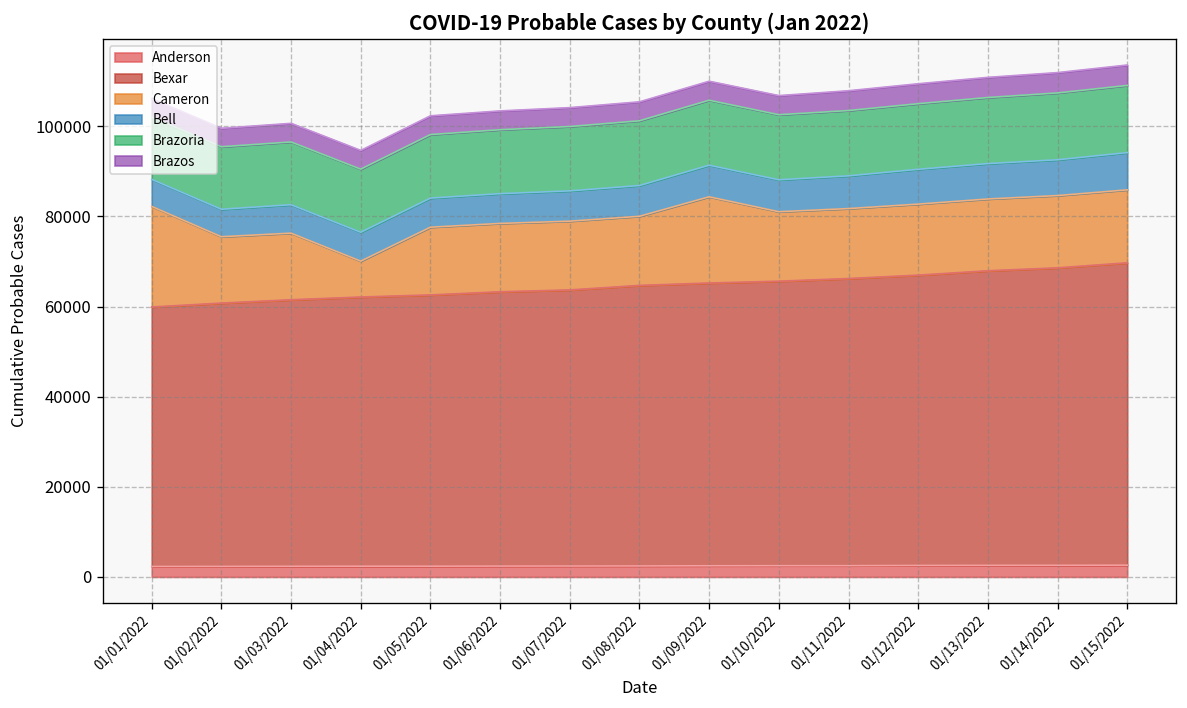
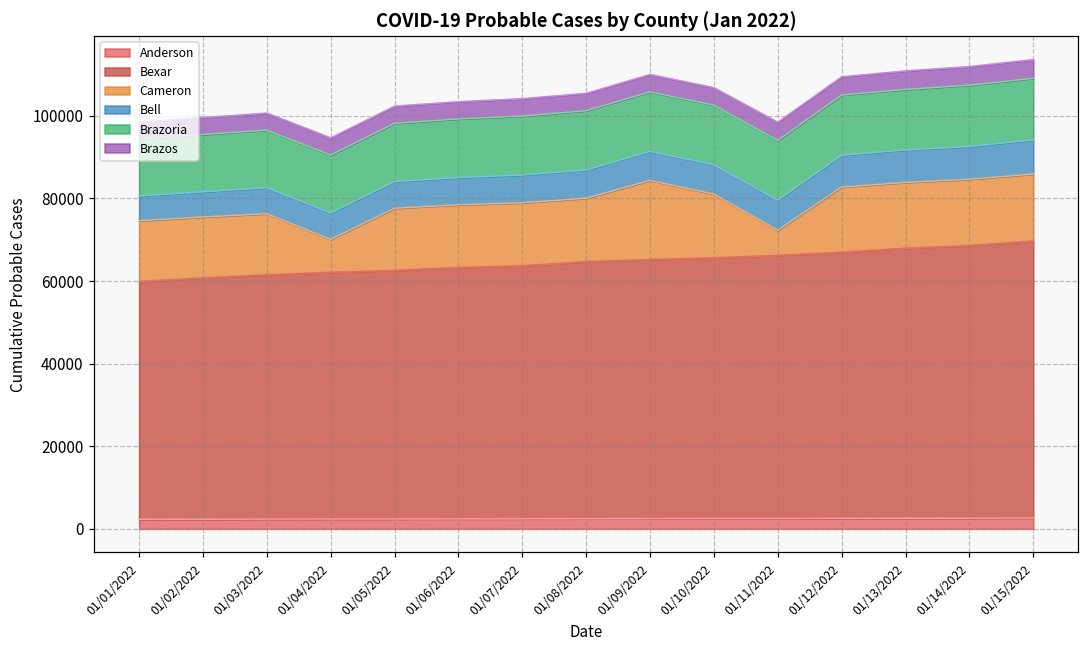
  {
    "Cameron": {
-     "01/01/2022": 22000,
+     "01/01/2022": 15000,
      "01/02/2022": 15000,
      "01/03/2022": 15000,
      "01/04/2022": 8000,
      "01/05/2022": 15000,
      "01/06/2022": 15000,
      "01/07/2022": 15000,
      "01/08/2022": 15000,
      "01/09/2022": 19000,
      "01/10/2022": 15000,
-     "01/11/2022": 16000,
+     "01/11/2022": 6000,
      "01/12/2022": 16000,
      "01/13/2022": 16000,
      "01/14/2022": 16000,
      "01/15/2022": 16000
    },
    "Bell": {
      "01/01/2022": 6000,
      "01/02/2022": 6000,
      "01/03/2022": 6000,
      "01/04/2022": 6000,
      "01/05/2022": 6000,
      "01/06/2022": 7000,
      "01/07/2022": 7000,
      "01/08/2022": 7000,
      "01/09/2022": 7000,
      "01/10/2022": 7000,
      "01/11/2022": 7000,
      "01/12/2022": 8000,
      "01/13/2022": 8000,
      "01/14/2022": 8000,
      "01/15/2022": 8000
    },
    "Brazoria": {
      "01/02/2022": 14000,
      "01/03/2022": 14000,
      "01/04/2022": 14000,
      "01/05/2022": 14000,
      "01/06/2022": 14000,
      "01/07/2022": 14000,
      "01/08/2022": 14000,
      "01/09/2022": 14000,
      "01/10/2022": 14000,
      "01/11/2022": 14000,
      "01/12/2022": 15000,
      "01/13/2022": 15000,
      "01/14/2022": 15000,
      "01/15/2022": 15000
    },
    "Brazos": {
      "01/02/2022": 4000,
      "01/03/2022": 4000,
      "01/04/2022": 4000,
      "01/05/2022": 4000,
      "01/06/2022": 4000,
      "01/07/2022": 4000,
      "01/08/2022": 4000,
      "01/09/2022": 4000,
      "01/10/2022": 4000,
      "01/11/2022": 4000,
      "01/12/2022": 4000,
      "01/13/2022": 4000,
      "01/14/2022": 5000,
      "01/15/2022": 5000
    }
  }
